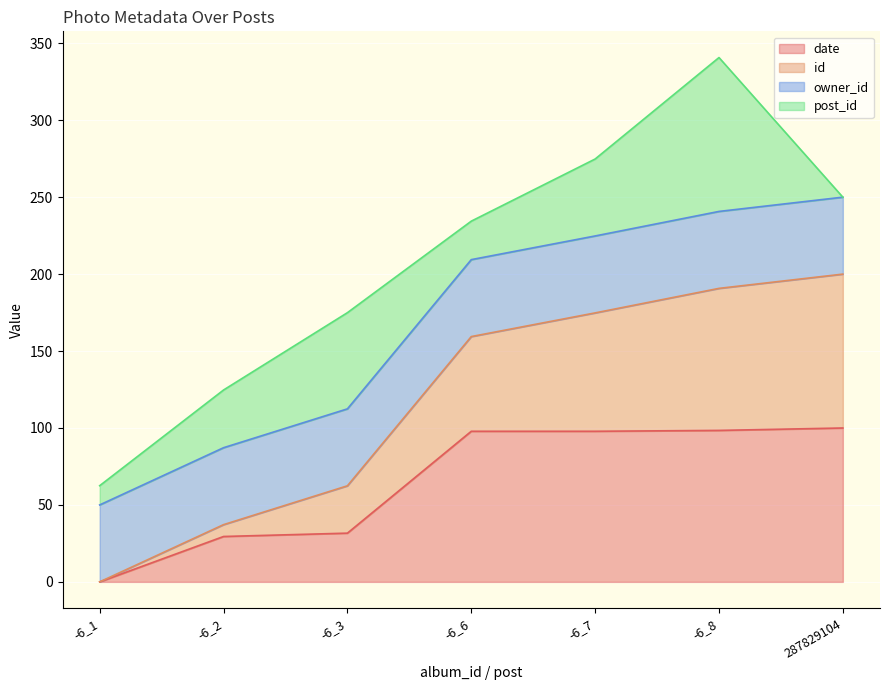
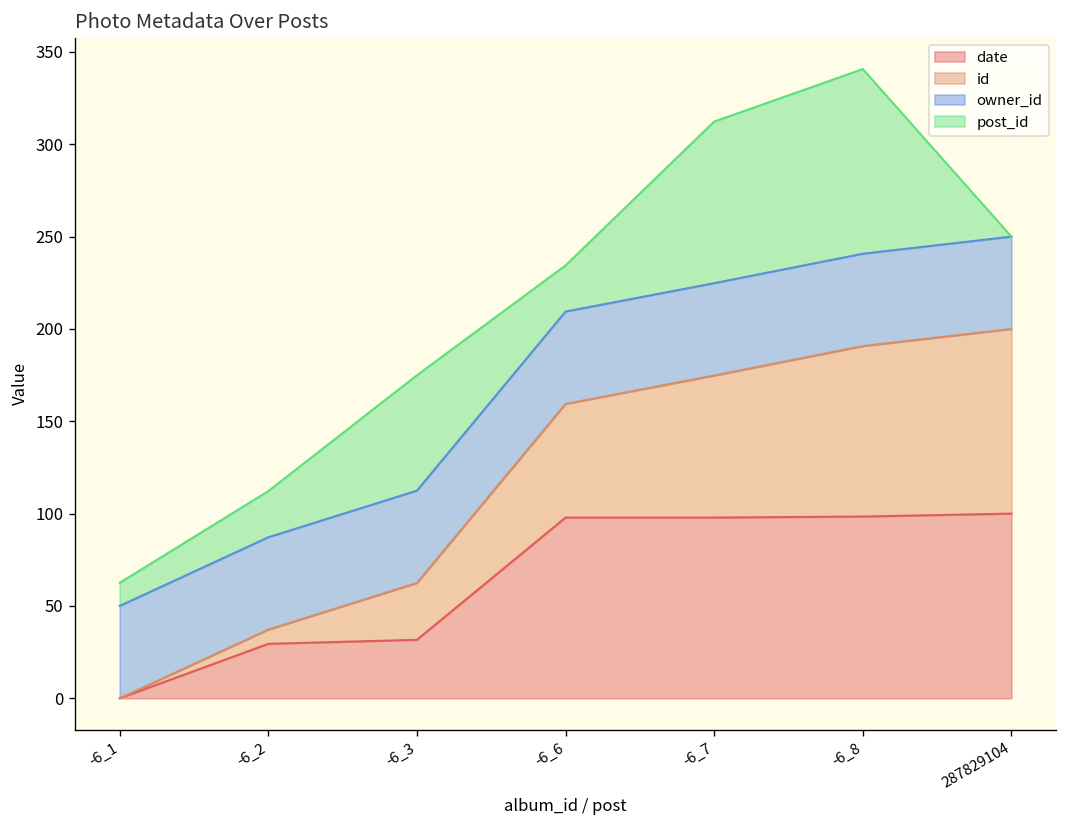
  {
    "owner_id": {
      "-6_1": 50,
      "-6_2": 50,
      "-6_3": 50,
      "-6_6": 50,
      "-6_7": 50,
      "-6_8": 50
    },
    "post_id": {
      "-6_1": 13,
-     "-6_2": 38,
+     "-6_2": 25,
      "-6_3": 63,
      "-6_6": 25,
-     "-6_7": 50,
+     "-6_7": 88,
      "-6_8": 100
    }
  }
